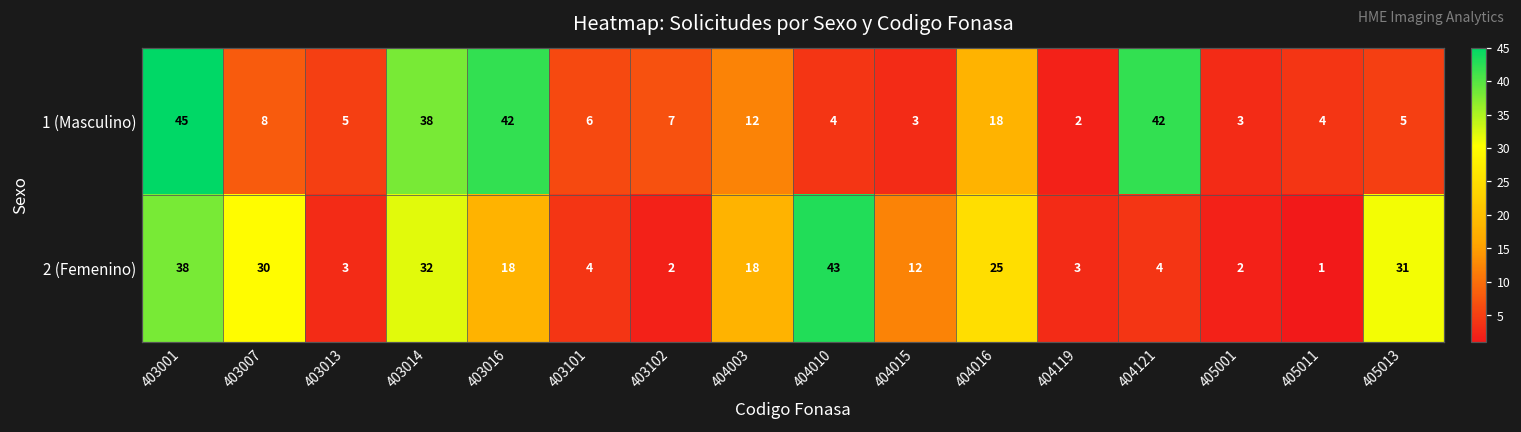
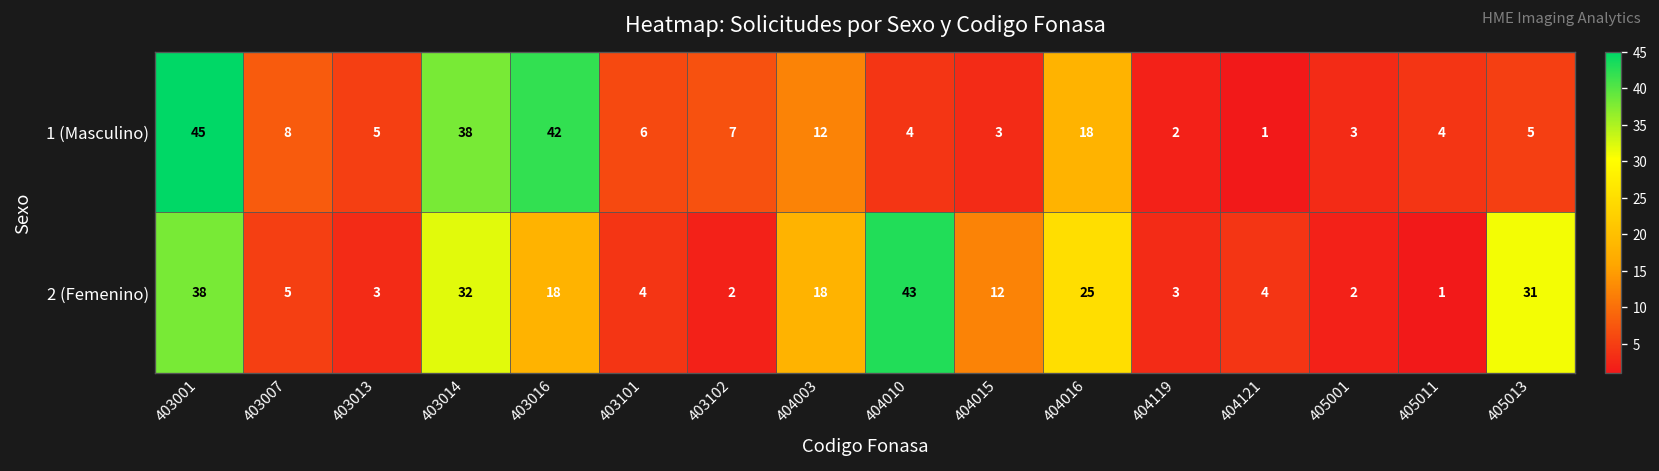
  {
    "1 (Masculino)": {
      "403001": 45,
      "403007": 8,
      "403013": 5,
      "403014": 38,
      "403016": 42,
      "403101": 6,
      "403102": 7,
      "404003": 12,
      "404010": 4,
      "404015": 3,
      "404016": 18,
      "404119": 2,
-     "404121": 42,
+     "404121": 1,
      "405001": 3,
      "405011": 4,
      "405013": 5
    },
    "2 (Femenino)": {
      "403001": 38,
-     "403007": 30,
+     "403007": 5,
      "403013": 3,
      "403014": 32,
      "403016": 18,
      "403101": 4,
      "403102": 2,
      "404003": 18,
      "404010": 43,
      "404015": 12,
      "404016": 25,
      "404119": 3,
      "404121": 4,
      "405001": 2,
      "405011": 1,
      "405013": 31
    }
  }
